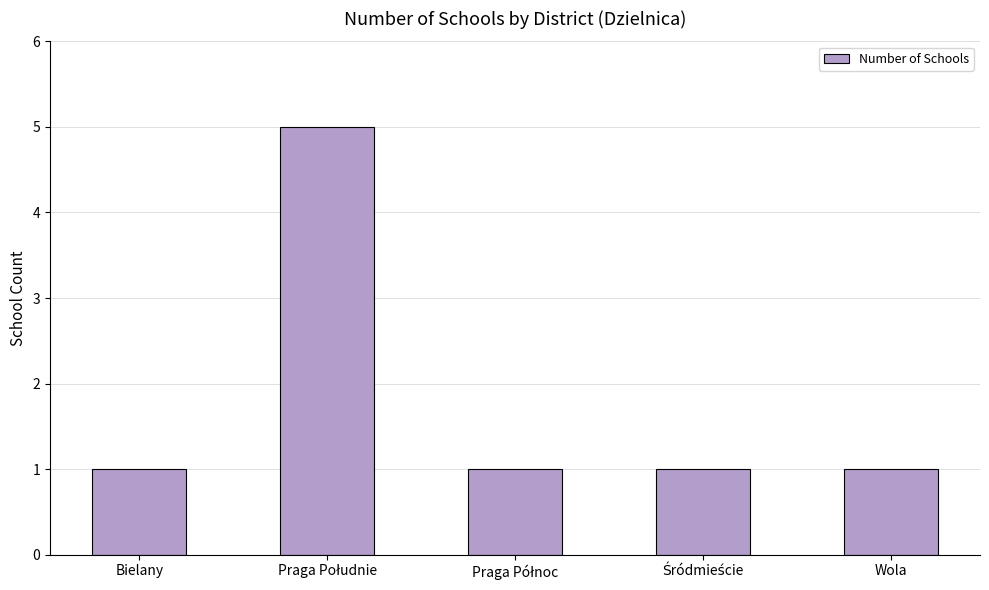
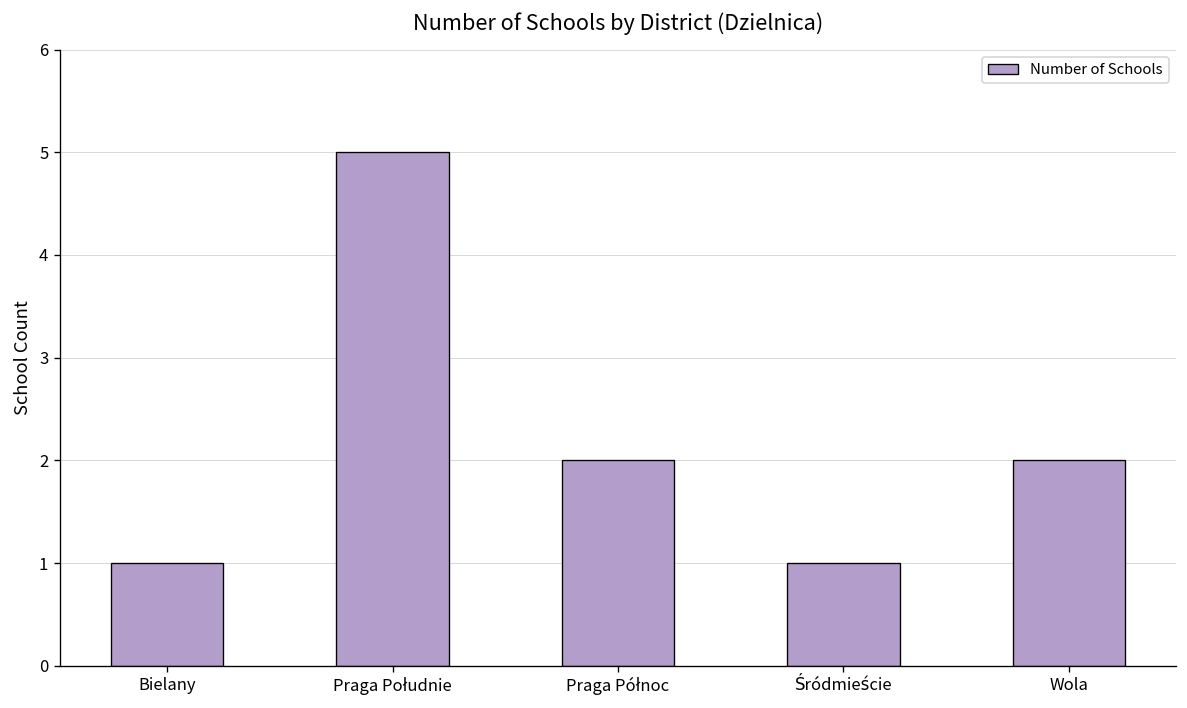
  {
    "Bielany": 1,
    "Praga Południe": 5,
-   "Praga Północ": 1,
+   "Praga Północ": 2,
    "Śródmieście": 1,
-   "Wola": 1
+   "Wola": 2
  }
